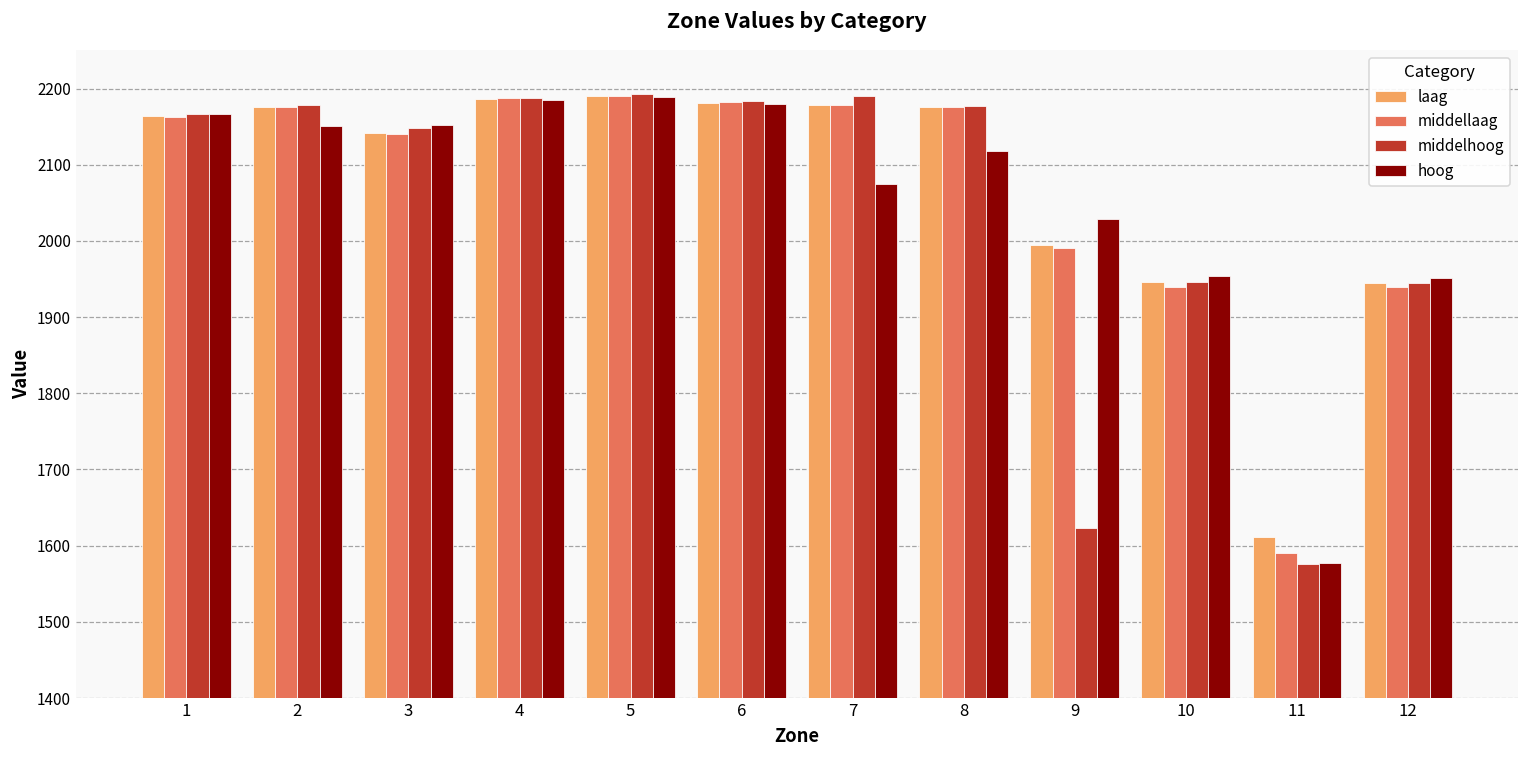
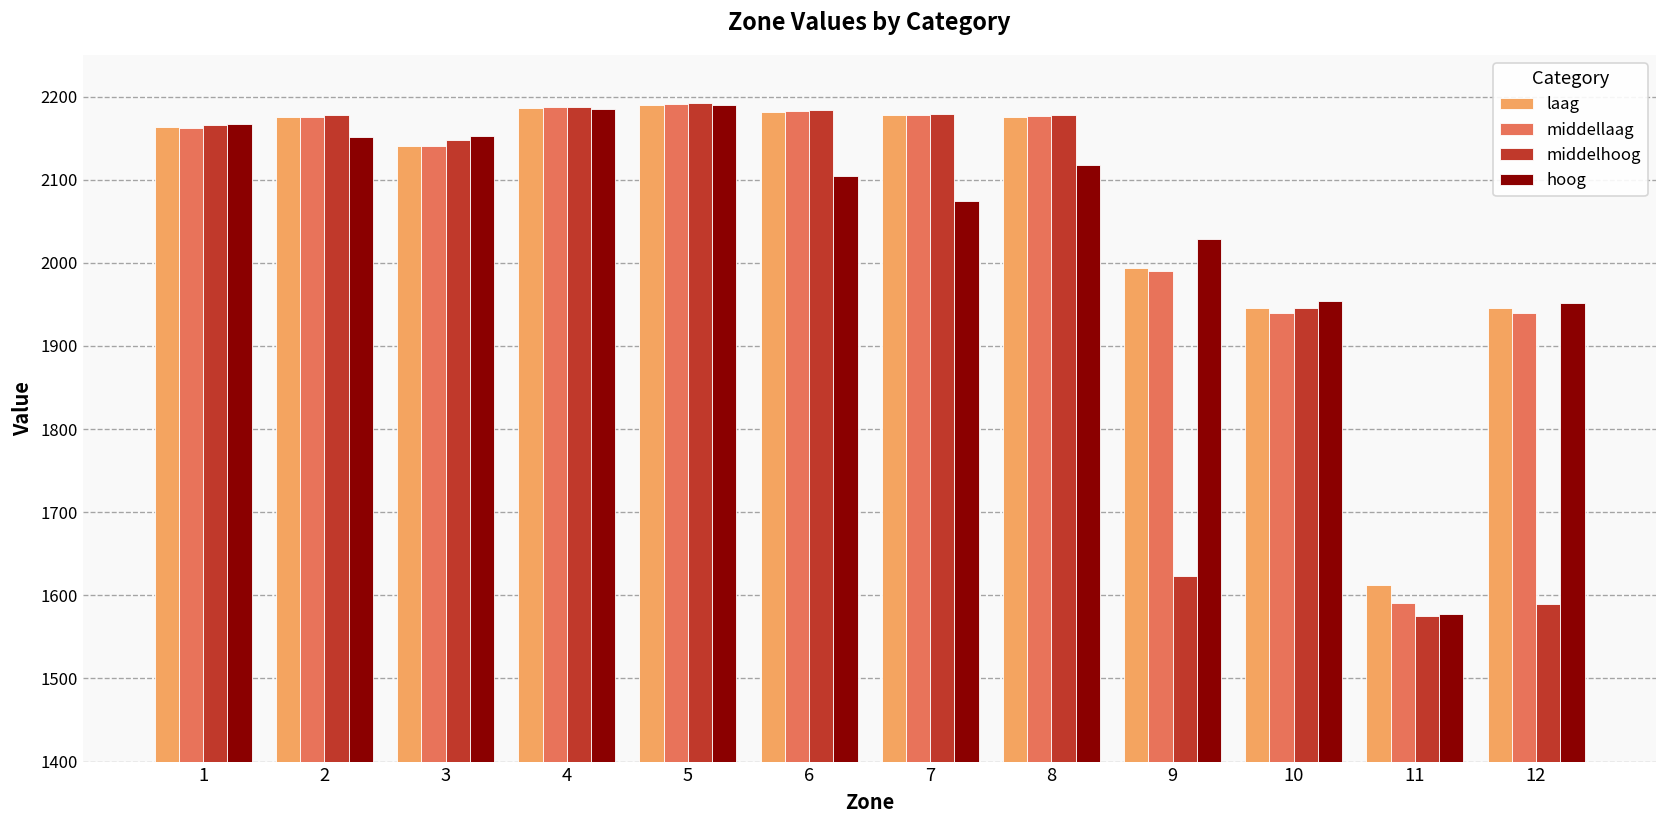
  {
    "middelhoog": {
      "1": 2170,
      "2": 2180,
      "3": 2150,
      "4": 2190,
      "5": 2190,
      "6": 2180,
-     "7": 2190,
+     "7": 2180,
      "8": 2180,
      "9": 1620,
      "10": 1950,
      "11": 1580,
-     "12": 1940
+     "12": 1590
    },
    "hoog": {
      "1": 2170,
      "2": 2150,
      "3": 2150,
      "4": 2180,
      "5": 2190,
-     "6": 2180,
+     "6": 2100,
      "7": 2070,
      "8": 2120,
      "9": 2030,
      "10": 1950,
      "11": 1580,
      "12": 1950
    }
  }
